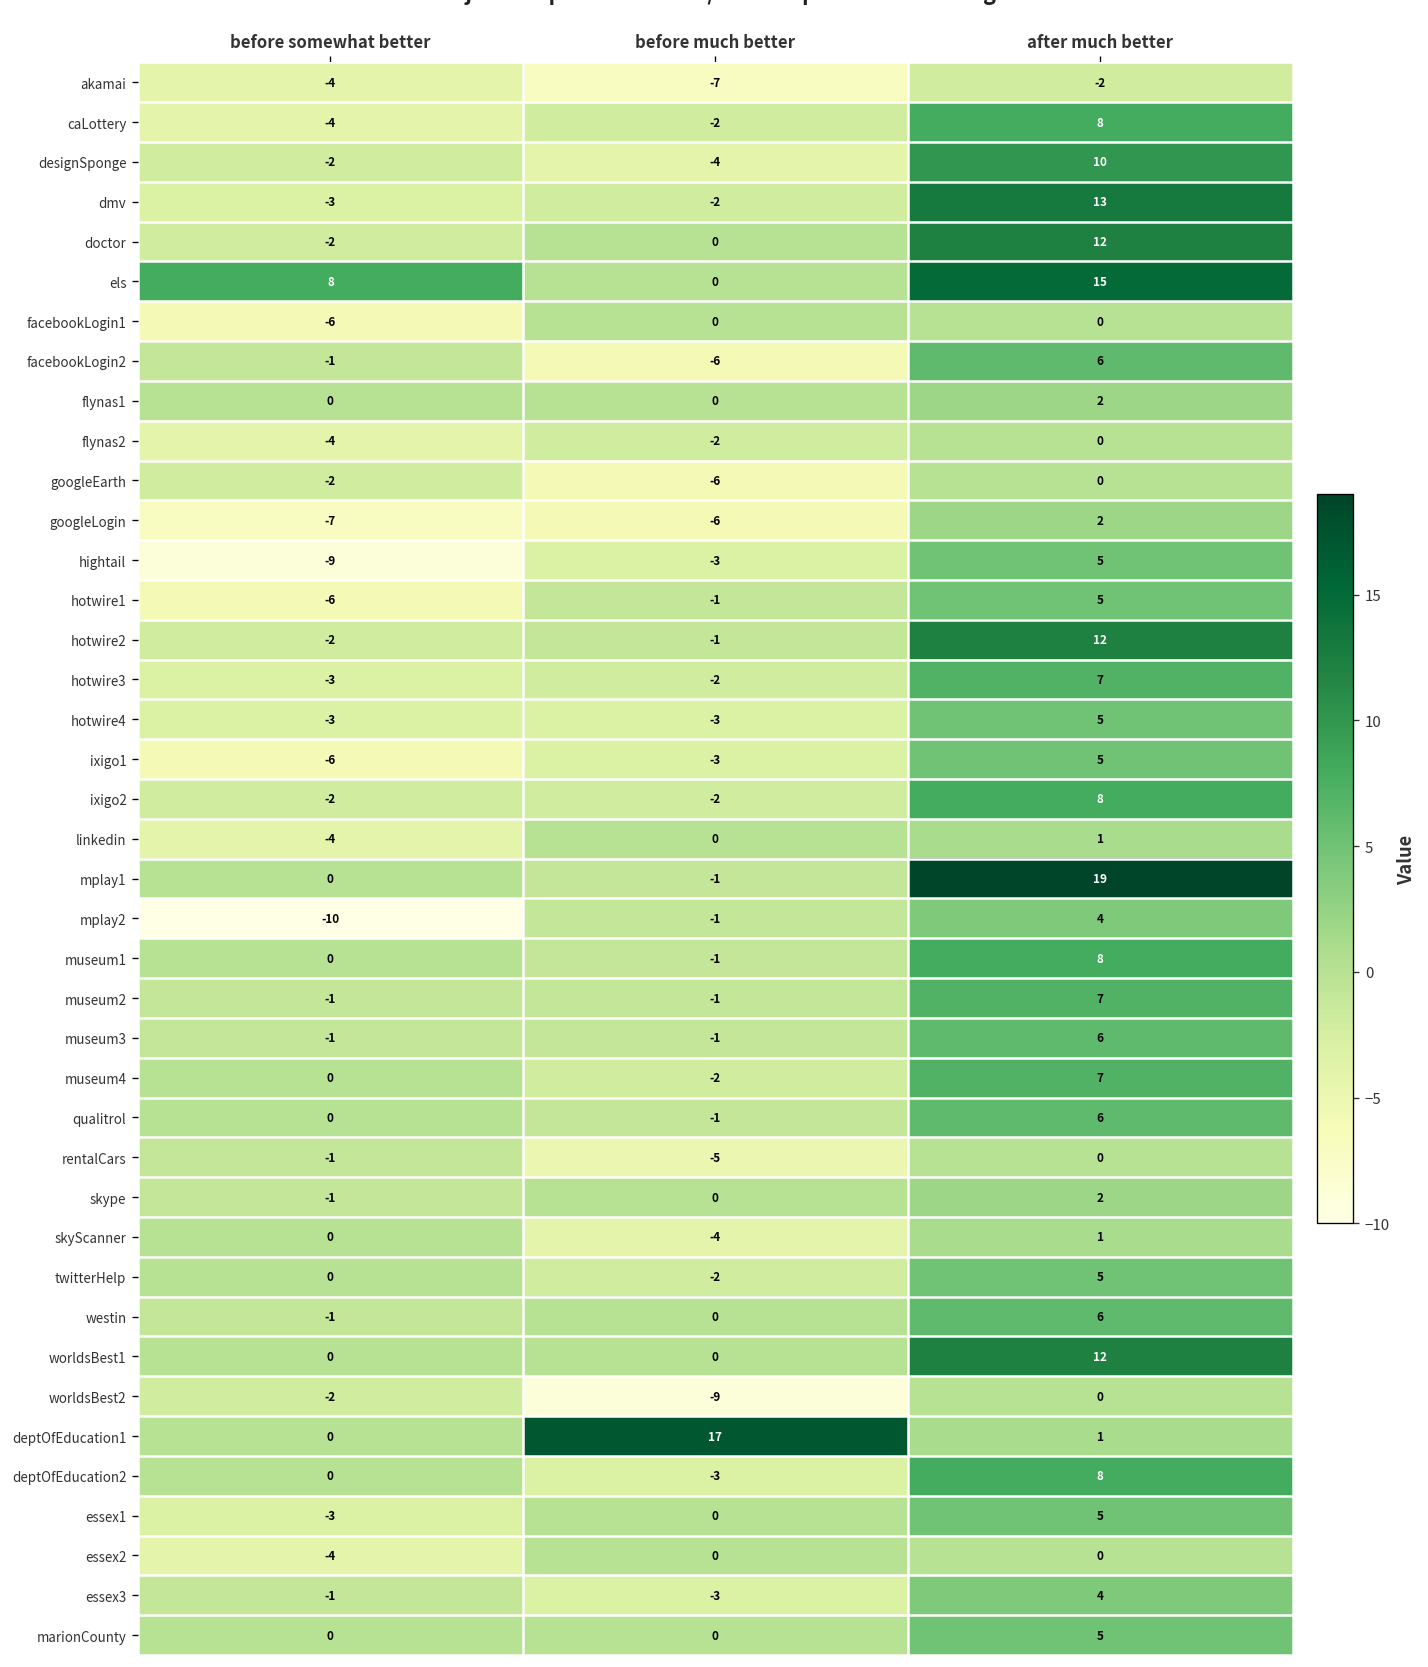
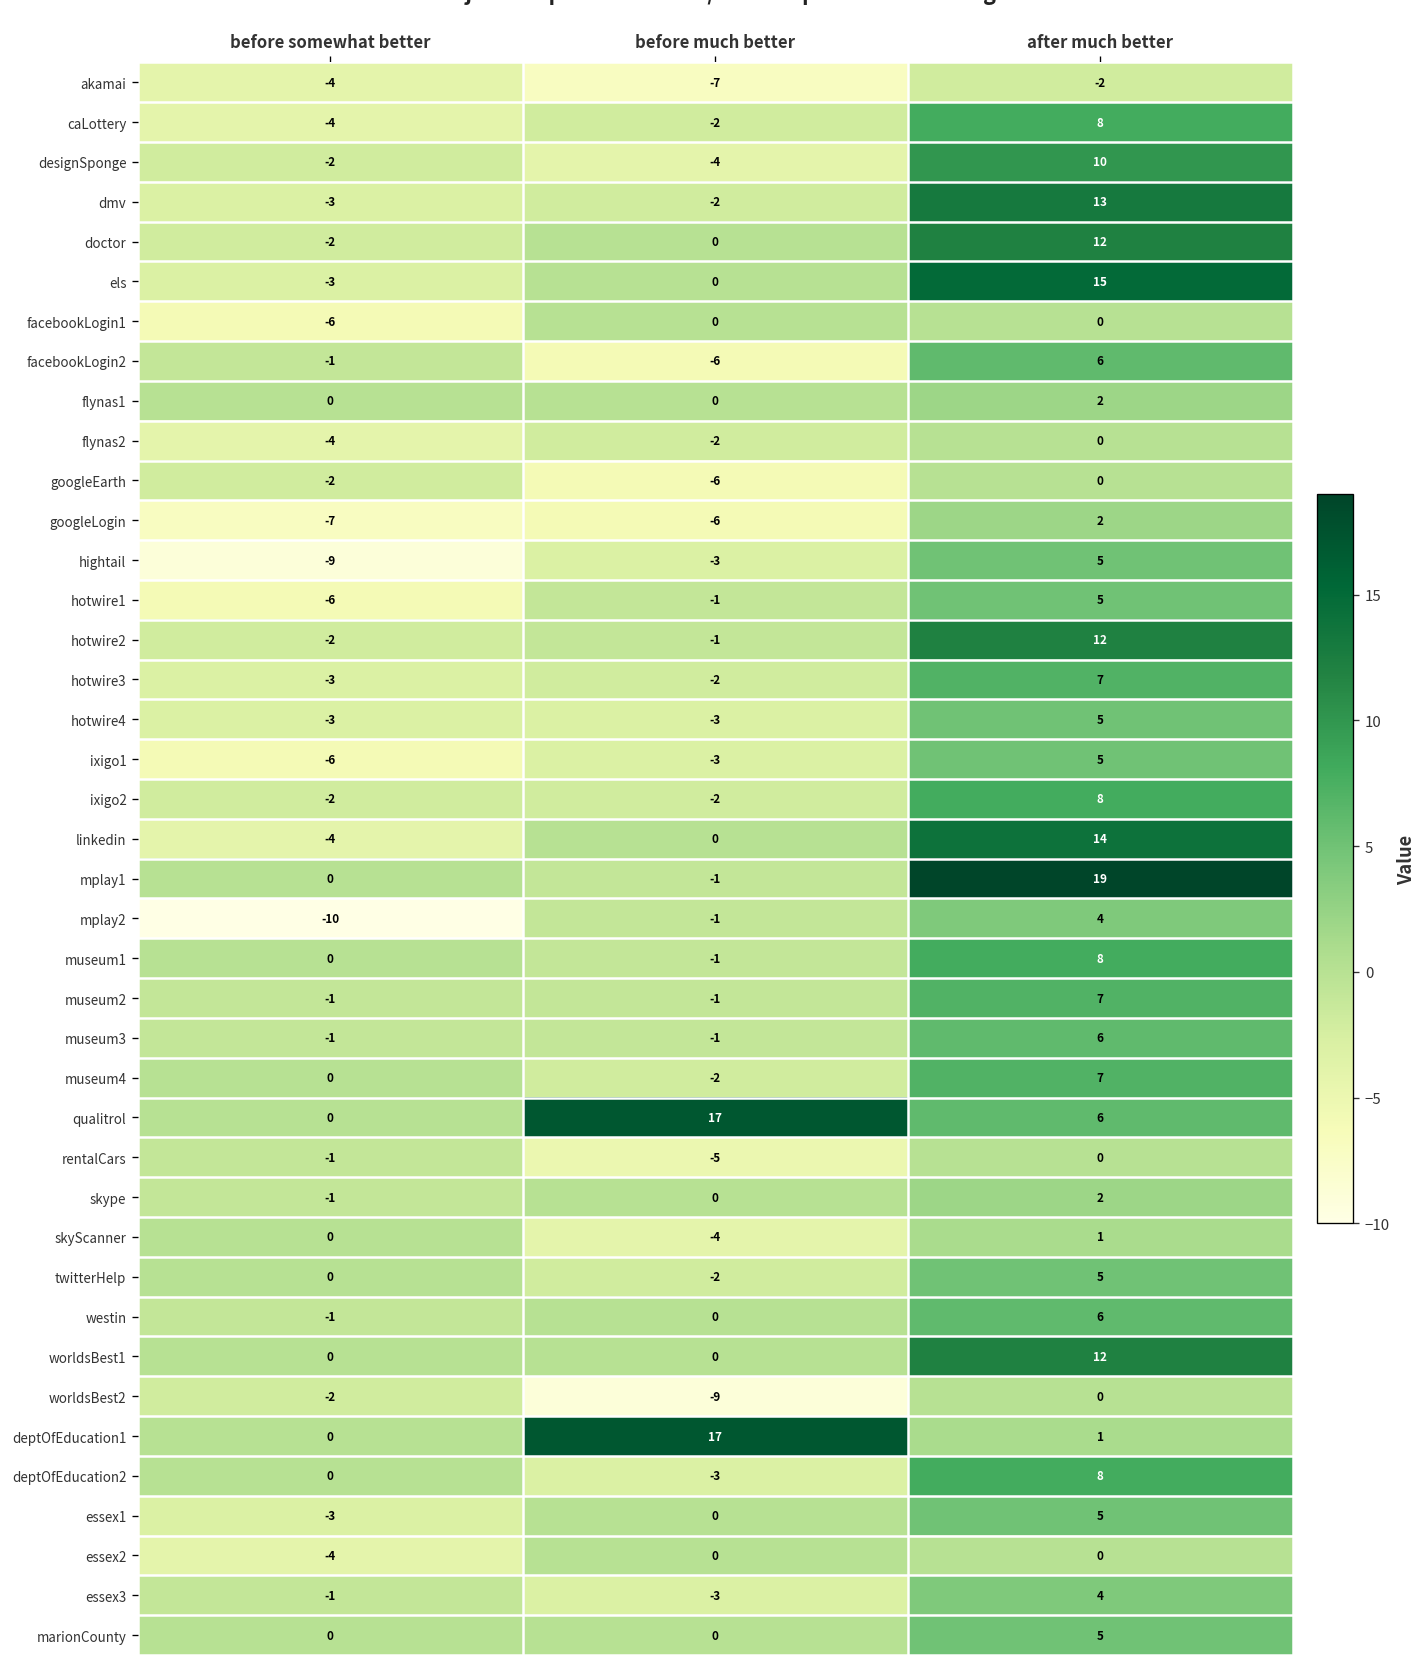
  {
    "akamai": {
      "before somewhat better": -4,
      "before much better": -7,
      "after much better": -2
    },
    "caLottery": {
      "before somewhat better": -4,
      "before much better": -2,
      "after much better": 8
    },
    "designSponge": {
      "before somewhat better": -2,
      "before much better": -4,
      "after much better": 10
    },
    "dmv": {
      "before somewhat better": -3,
      "before much better": -2,
      "after much better": 13
    },
    "doctor": {
      "before somewhat better": -2,
      "before much better": 0,
      "after much better": 12
    },
    "els": {
-     "before somewhat better": 8,
+     "before somewhat better": -3,
      "before much better": 0,
      "after much better": 15
    },
    "facebookLogin1": {
      "before somewhat better": -6,
      "before much better": 0,
      "after much better": 0
    },
    "facebookLogin2": {
      "before somewhat better": -1,
      "before much better": -6,
      "after much better": 6
    },
    "flynas1": {
      "before somewhat better": 0,
      "before much better": 0,
      "after much better": 2
    },
    "flynas2": {
      "before somewhat better": -4,
      "before much better": -2,
      "after much better": 0
    },
    "googleEarth": {
      "before somewhat better": -2,
      "before much better": -6,
      "after much better": 0
    },
    "googleLogin": {
      "before somewhat better": -7,
      "before much better": -6,
      "after much better": 2
    },
    "hightail": {
      "before somewhat better": -9,
      "before much better": -3,
      "after much better": 5
    },
    "hotwire1": {
      "before somewhat better": -6,
      "before much better": -1,
      "after much better": 5
    },
    "hotwire2": {
      "before somewhat better": -2,
      "before much better": -1,
      "after much better": 12
    },
    "hotwire3": {
      "before somewhat better": -3,
      "before much better": -2,
      "after much better": 7
    },
    "hotwire4": {
      "before somewhat better": -3,
      "before much better": -3,
      "after much better": 5
    },
    "ixigo1": {
      "before somewhat better": -6,
      "before much better": -3,
      "after much better": 5
    },
    "ixigo2": {
      "before somewhat better": -2,
      "before much better": -2,
      "after much better": 8
    },
    "linkedin": {
      "before somewhat better": -4,
      "before much better": 0,
-     "after much better": 1
+     "after much better": 14
    },
    "mplay1": {
      "before somewhat better": 0,
      "before much better": -1,
      "after much better": 19
    },
    "mplay2": {
      "before somewhat better": -10,
      "before much better": -1,
      "after much better": 4
    },
    "museum1": {
      "before somewhat better": 0,
      "before much better": -1,
      "after much better": 8
    },
    "museum2": {
      "before somewhat better": -1,
      "before much better": -1,
      "after much better": 7
    },
    "museum3": {
      "before somewhat better": -1,
      "before much better": -1,
      "after much better": 6
    },
    "museum4": {
      "before somewhat better": 0,
      "before much better": -2,
      "after much better": 7
    },
    "qualitrol": {
      "before somewhat better": 0,
-     "before much better": -1,
+     "before much better": 17,
      "after much better": 6
    },
    "rentalCars": {
      "before somewhat better": -1,
      "before much better": -5,
      "after much better": 0
    },
    "skype": {
      "before somewhat better": -1,
      "before much better": 0,
      "after much better": 2
    },
    "skyScanner": {
      "before somewhat better": 0,
      "before much better": -4,
      "after much better": 1
    },
    "twitterHelp": {
      "before somewhat better": 0,
      "before much better": -2,
      "after much better": 5
    },
    "westin": {
      "before somewhat better": -1,
      "before much better": 0,
      "after much better": 6
    },
    "worldsBest1": {
      "before somewhat better": 0,
      "before much better": 0,
      "after much better": 12
    },
    "worldsBest2": {
      "before somewhat better": -2,
      "before much better": -9,
      "after much better": 0
    },
    "deptOfEducation1": {
      "before somewhat better": 0,
      "before much better": 17,
      "after much better": 1
    },
    "deptOfEducation2": {
      "before somewhat better": 0,
      "before much better": -3,
      "after much better": 8
    },
    "essex1": {
      "before somewhat better": -3,
      "before much better": 0,
      "after much better": 5
    },
    "essex2": {
      "before somewhat better": -4,
      "before much better": 0,
      "after much better": 0
    },
    "essex3": {
      "before somewhat better": -1,
      "before much better": -3,
      "after much better": 4
    },
    "marionCounty": {
      "before somewhat better": 0,
      "before much better": 0,
      "after much better": 5
    }
  }
